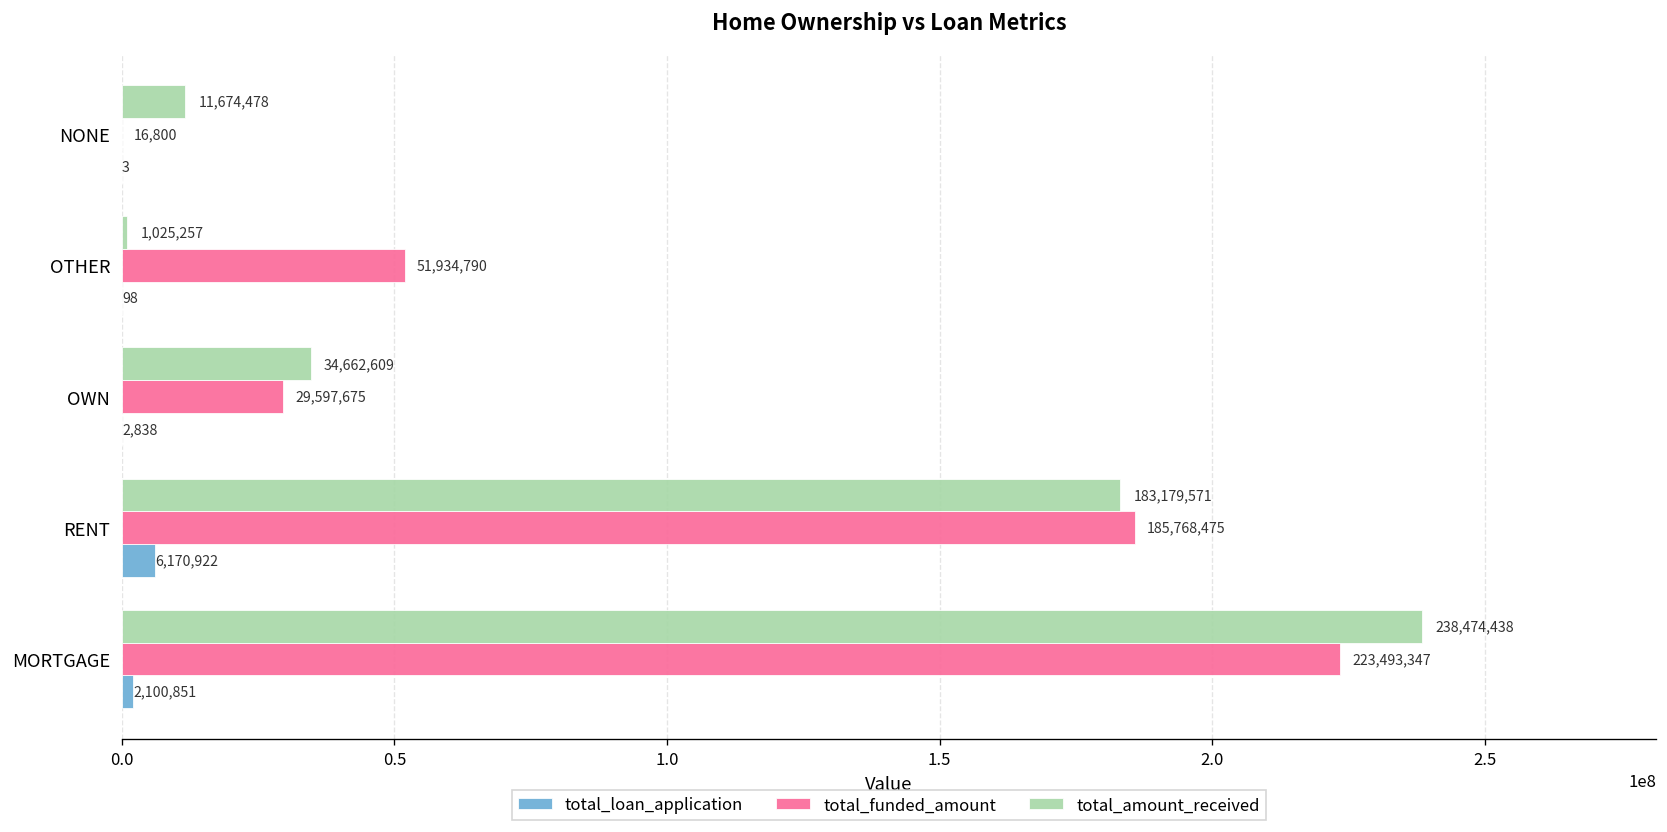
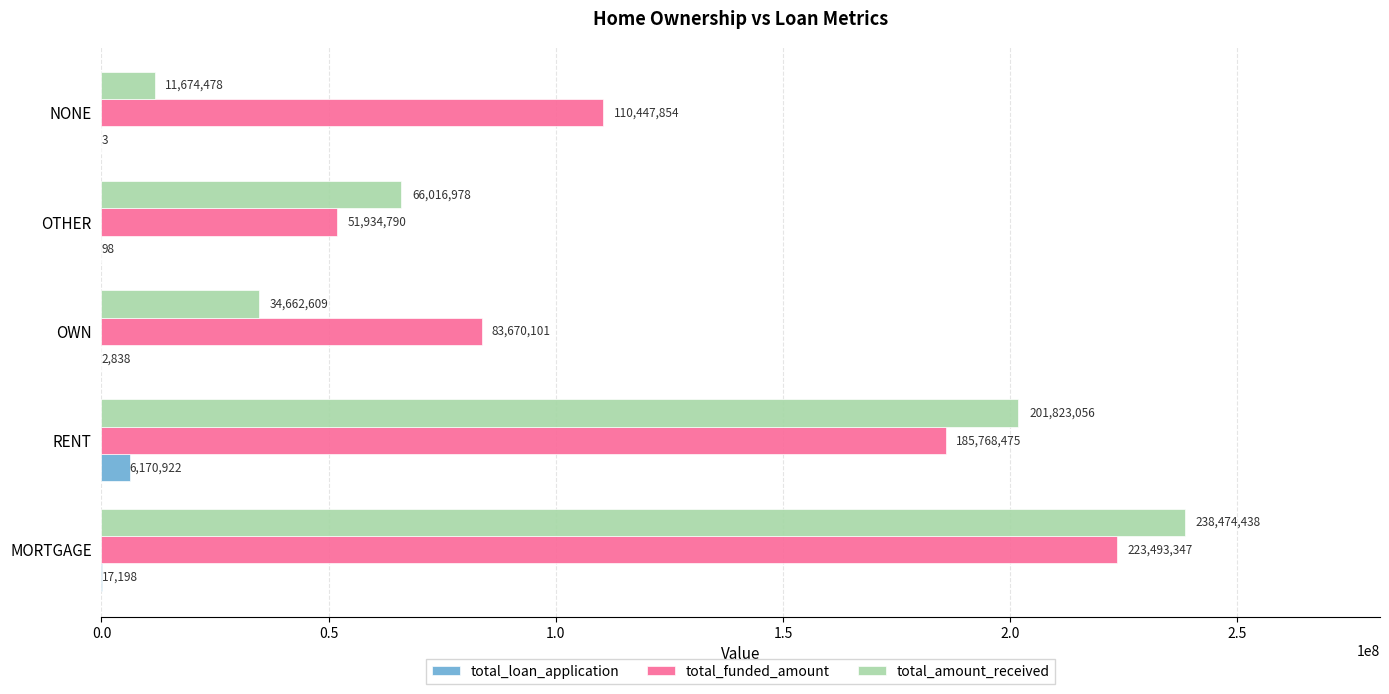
  {
    "total_loan_application": {
      "NONE": "3",
      "OTHER": "98",
      "OWN": "2,838",
      "RENT": "6,170,922",
-     "MORTGAGE": "2,100,851"
+     "MORTGAGE": "17,198"
    },
    "total_funded_amount": {
-     "NONE": "16,800",
+     "NONE": "110,447,854",
      "OTHER": "51,934,790",
-     "OWN": "29,597,675",
+     "OWN": "83,670,101",
      "RENT": "185,768,475",
      "MORTGAGE": "223,493,347"
    },
    "total_amount_received": {
      "NONE": "11,674,478",
-     "OTHER": "1,025,257",
+     "OTHER": "66,016,978",
      "OWN": "34,662,609",
-     "RENT": "183,179,571",
+     "RENT": "201,823,056",
      "MORTGAGE": "238,474,438"
    }
  }
